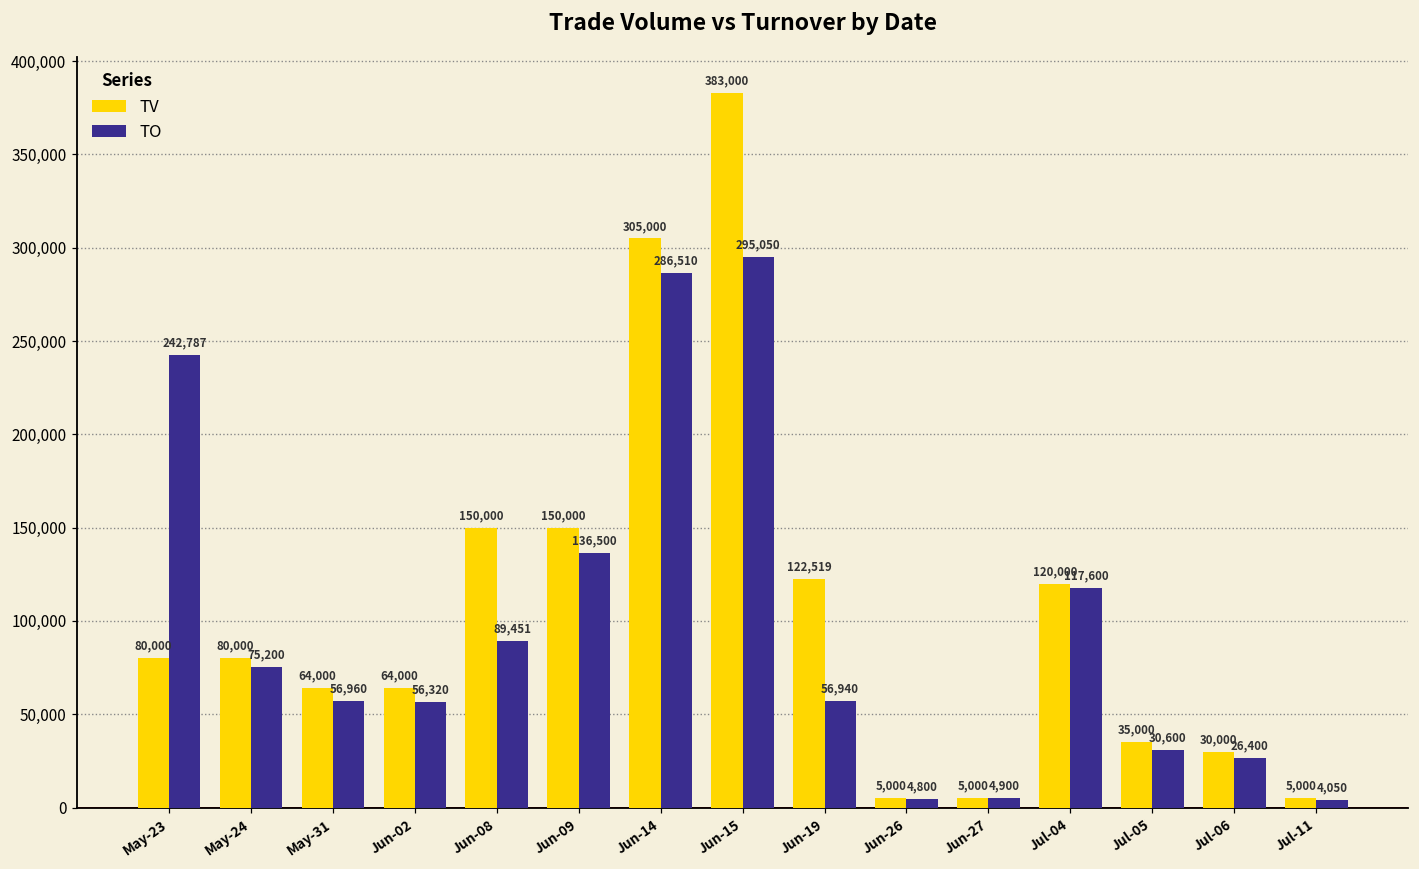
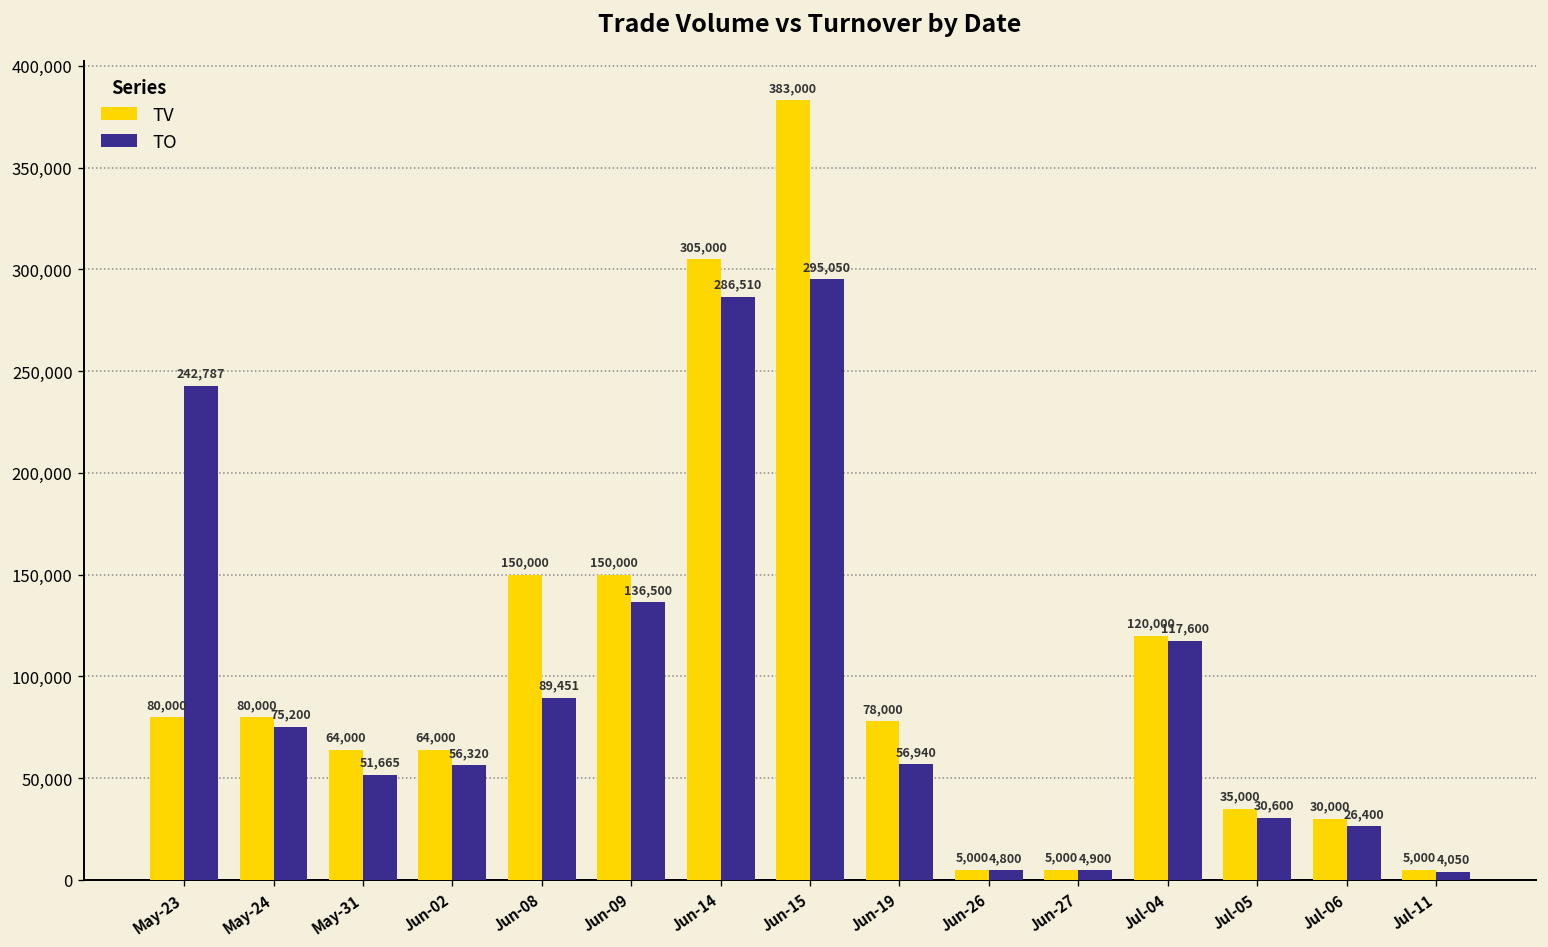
  {
    "TV": {
      "May-23": "80,000",
      "May-24": "80,000",
      "May-31": "64,000",
      "Jun-02": "64,000",
      "Jun-08": "150,000",
      "Jun-09": "150,000",
      "Jun-14": "305,000",
      "Jun-15": "383,000",
-     "Jun-19": "122,519",
+     "Jun-19": "78,000",
      "Jun-26": "5,000",
      "Jun-27": "5,000",
      "Jul-05": "35,000",
      "Jul-06": "30,000",
      "Jul-11": "5,000"
    },
    "TO": {
      "May-23": "242,787",
      "May-24": "75,200",
-     "May-31": "56,960",
+     "May-31": "51,665",
      "Jun-02": "56,320",
      "Jun-08": "89,451",
      "Jun-09": "136,500",
      "Jun-14": "286,510",
      "Jun-15": "295,050",
      "Jun-19": "56,940",
      "Jun-26": "4,800",
      "Jun-27": "4,900",
      "Jul-05": "30,600",
      "Jul-06": "26,400",
      "Jul-11": "4,050"
    }
  }
